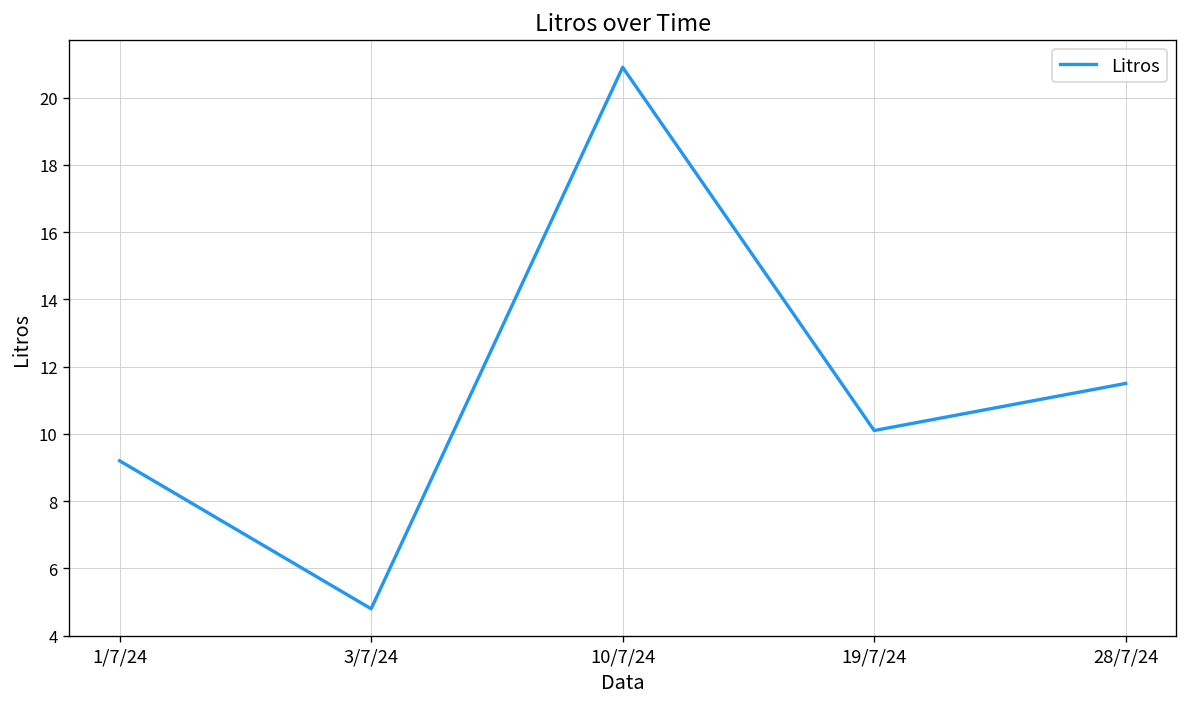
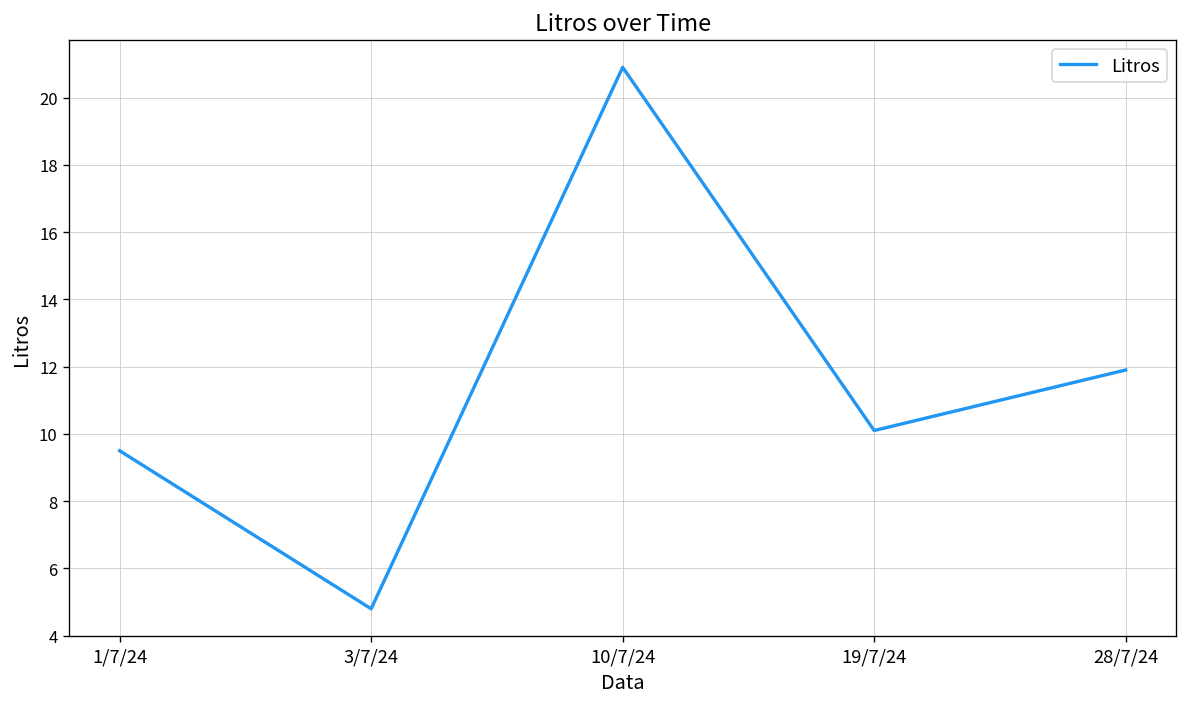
  {
-   "1/7/24": 9.2,
+   "1/7/24": 9.5,
    "3/7/24": 4.8,
    "10/7/24": 20.9,
    "19/7/24": 10.1,
-   "28/7/24": 11.5
+   "28/7/24": 11.9
  }
